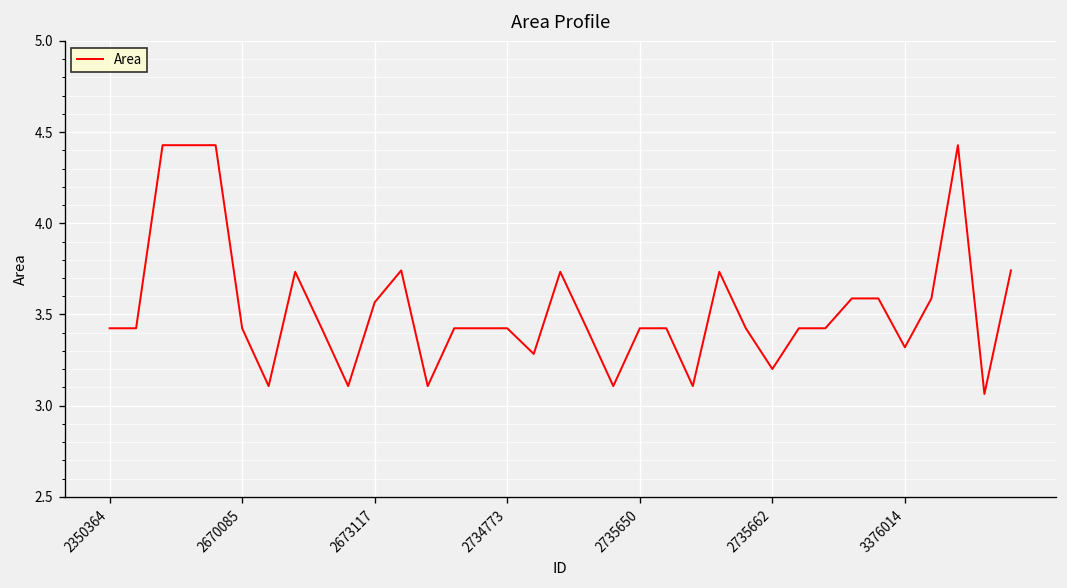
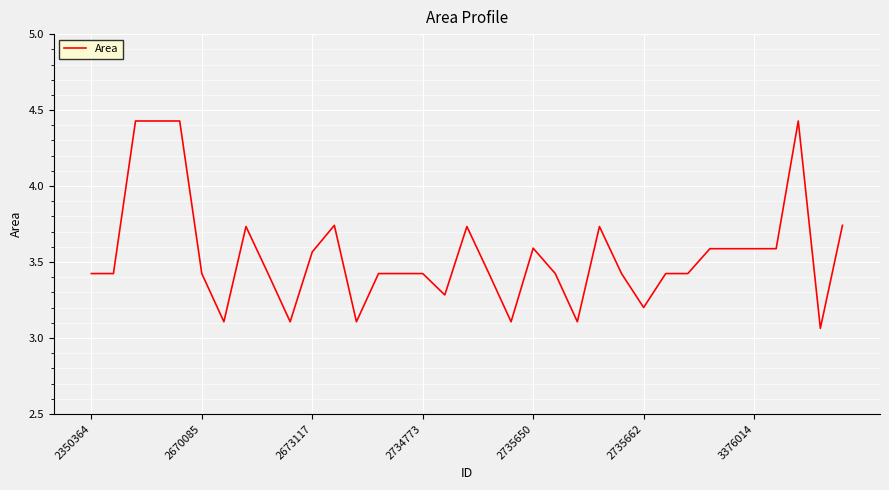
  {
    "2350364": 3.42,
    "2670085": 3.42,
    "2673117": 3.57,
    "2734773": 3.42,
-   "2735650": 3.42,
+   "2735650": 3.59,
    "2735662": 3.20,
-   "3376014": 3.32
+   "3376014": 3.59
  }
